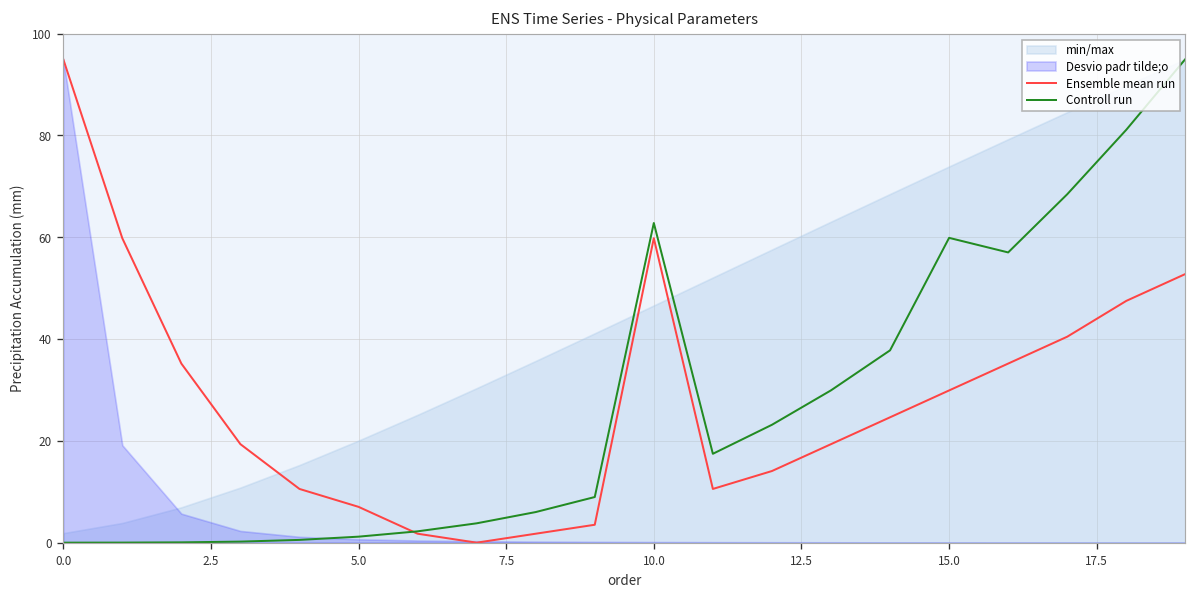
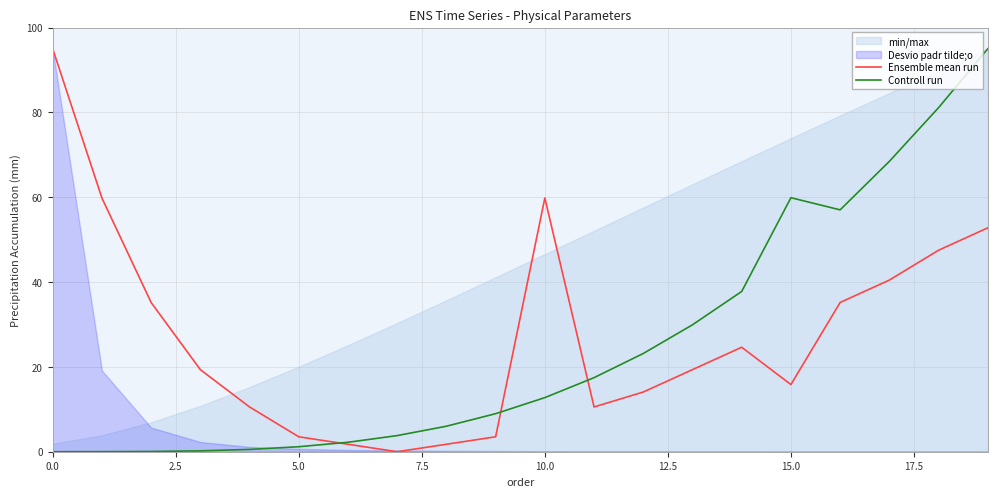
  {
    "Ensemble mean run": {
-     "5.0": 7,
+     "5.0": 4,
      "10.0": 60,
-     "15.0": 30
+     "15.0": 16
    },
    "Controll run": {
      "0.0": 0,
-     "10.0": 63,
+     "10.0": 13,
      "15.0": 60
    }
  }
